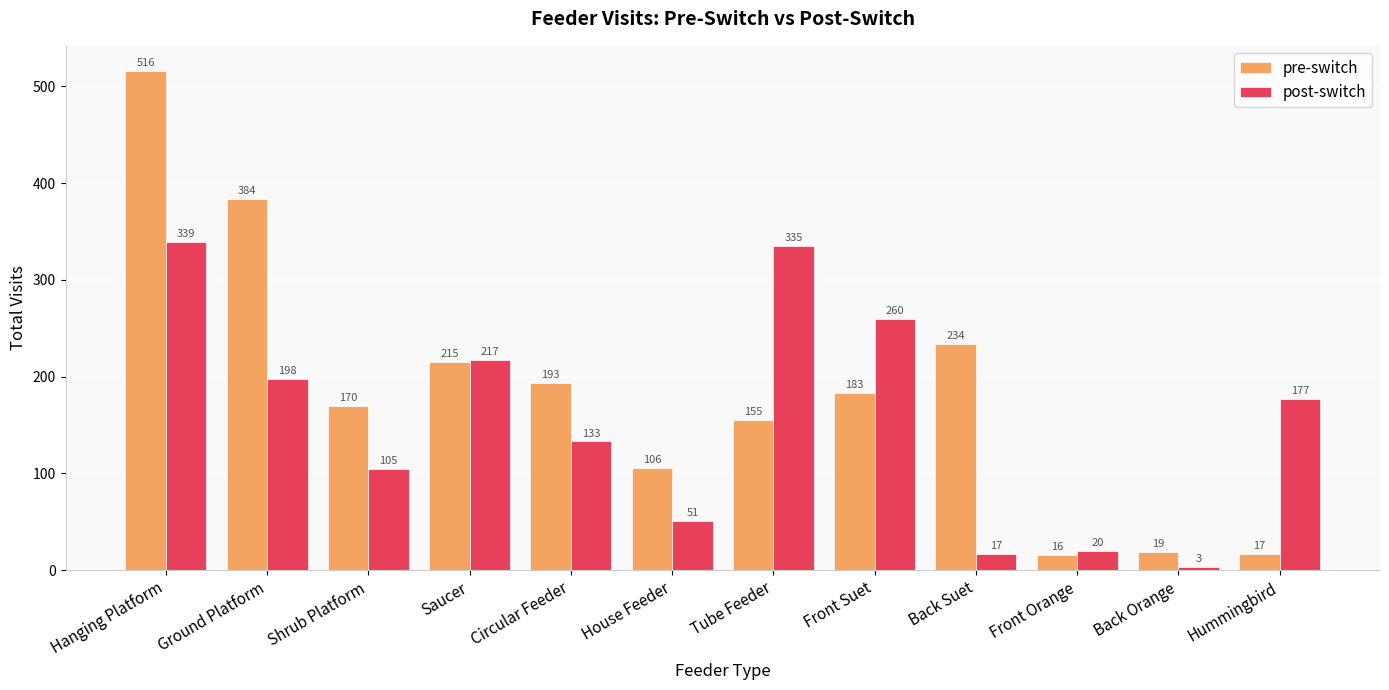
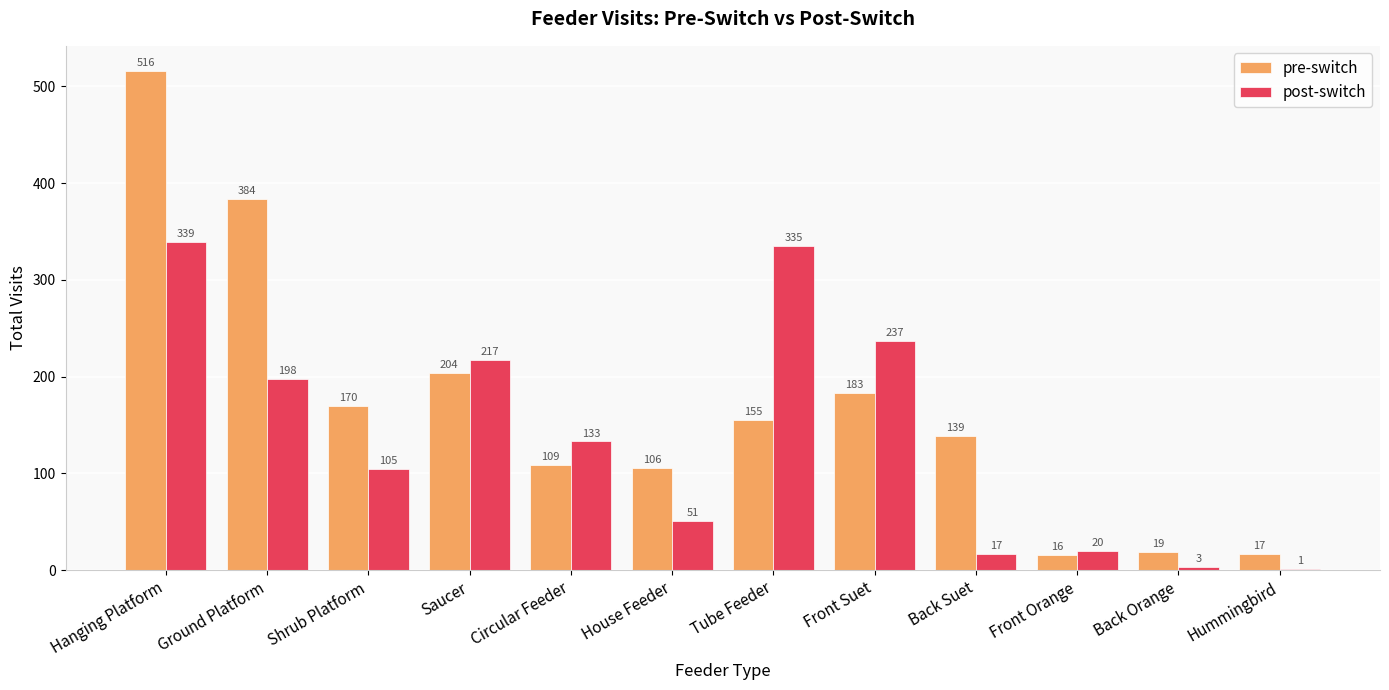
  {
    "pre-switch": {
      "Hanging Platform": 516,
      "Ground Platform": 384,
      "Shrub Platform": 170,
-     "Saucer": 215,
-     "Circular Feeder": 193,
+     "Saucer": 204,
+     "Circular Feeder": 109,
      "House Feeder": 106,
      "Tube Feeder": 155,
      "Front Suet": 183,
-     "Back Suet": 234,
+     "Back Suet": 139,
      "Front Orange": 16,
      "Back Orange": 19,
      "Hummingbird": 17
    },
    "post-switch": {
      "Hanging Platform": 339,
      "Ground Platform": 198,
      "Shrub Platform": 105,
      "Saucer": 217,
      "Circular Feeder": 133,
      "House Feeder": 51,
      "Tube Feeder": 335,
-     "Front Suet": 260,
+     "Front Suet": 237,
      "Back Suet": 17,
      "Front Orange": 20,
      "Back Orange": 3,
-     "Hummingbird": 177
+     "Hummingbird": 1
    }
  }
